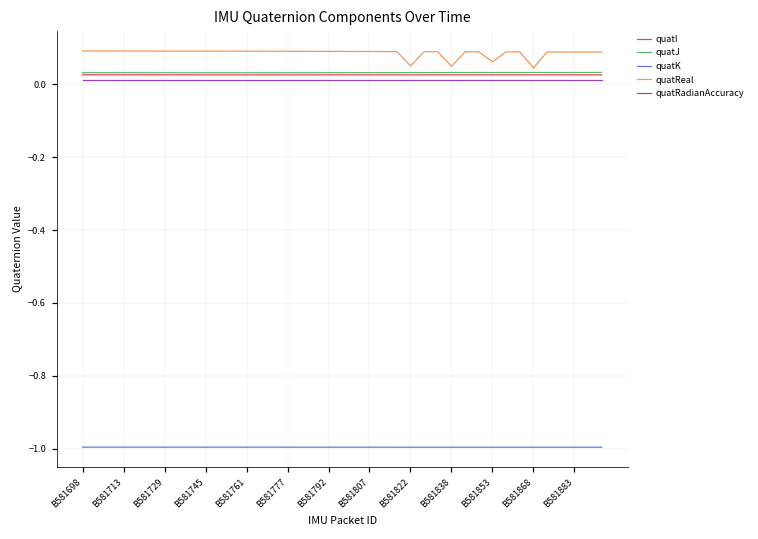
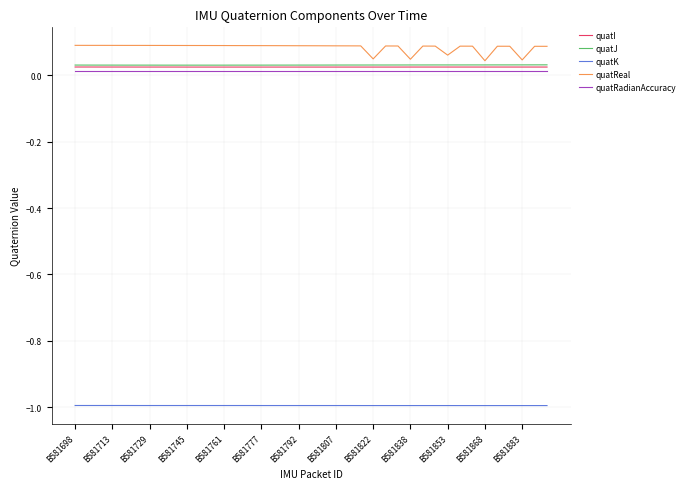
  {
    "quatK": {
      "B581698": -1.00,
      "B581713": -1.00,
      "B581729": -1.00,
      "B581745": -1.00,
      "B581761": -1.00,
      "B581777": -1.00,
      "B581792": -1.00,
      "B581807": -1.00,
      "B581822": -1.00,
      "B581838": -1.00,
      "B581853": -1.00,
      "B581868": -1.00,
      "B581883": -1.00
    },
    "quatReal": {
      "B581698": 0.09,
      "B581713": 0.09,
      "B581729": 0.09,
      "B581745": 0.09,
      "B581761": 0.09,
      "B581777": 0.09,
      "B581792": 0.09,
      "B581807": 0.09,
      "B581822": 0.05,
      "B581838": 0.05,
      "B581853": 0.06,
      "B581868": 0.04,
-     "B581883": 0.09
+     "B581883": 0.05
    },
    "quatRadianAccuracy": {
      "B581698": 0.01,
      "B581713": 0.01,
      "B581729": 0.01,
      "B581745": 0.01,
      "B581761": 0.01,
      "B581777": 0.01,
      "B581792": 0.01,
      "B581807": 0.01,
      "B581822": 0.01,
      "B581838": 0.01,
      "B581853": 0.01,
      "B581868": 0.01,
      "B581883": 0.01
    }
  }
